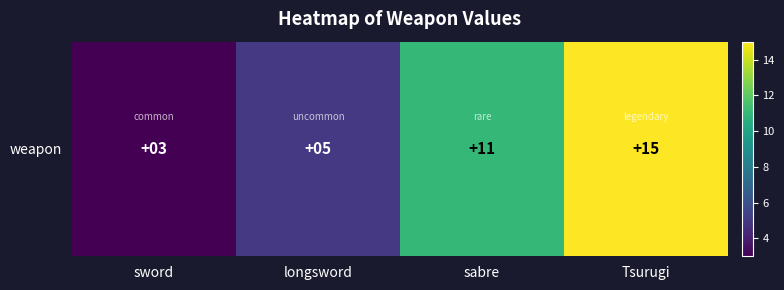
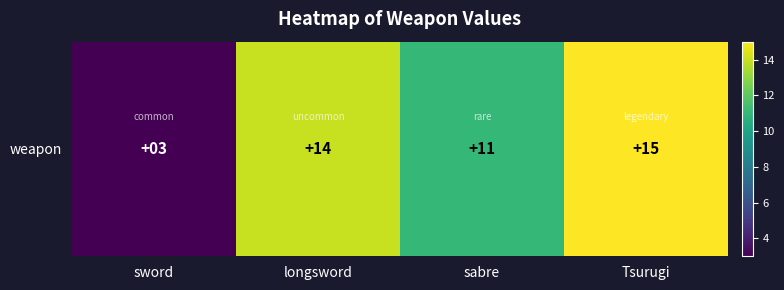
  {
    "weapon": {
-     "longsword": "+05"
+     "longsword": "+14"
    }
  }
